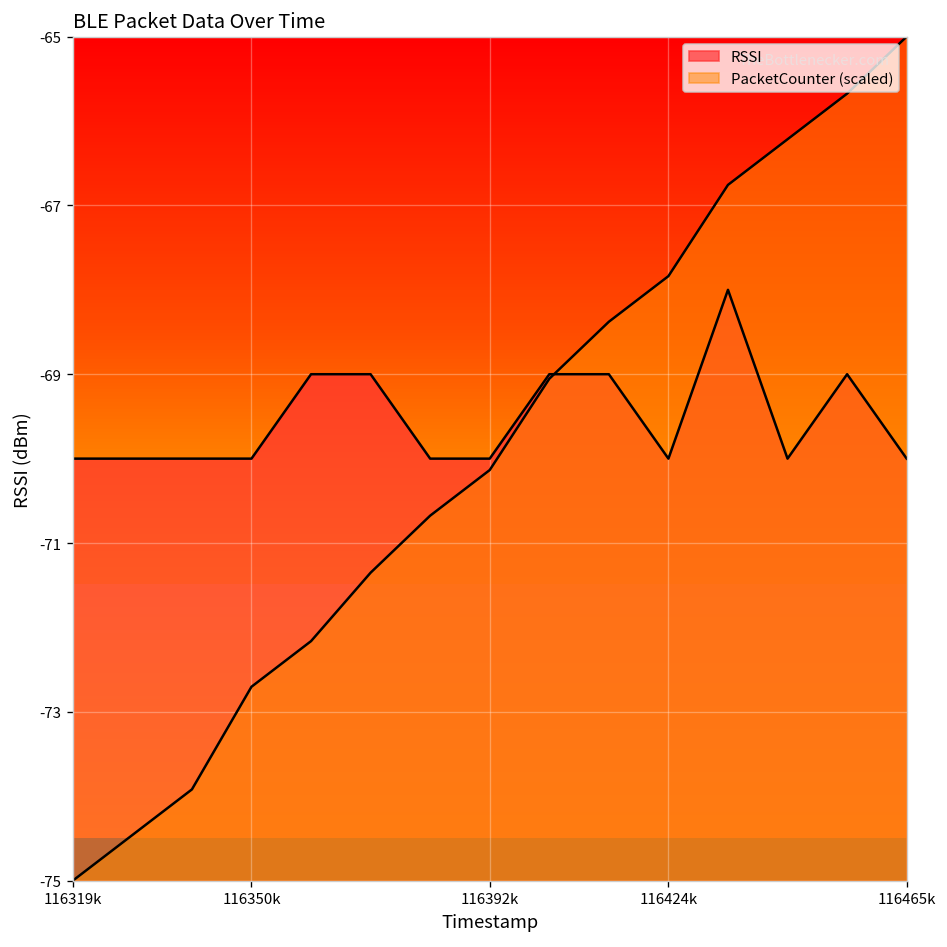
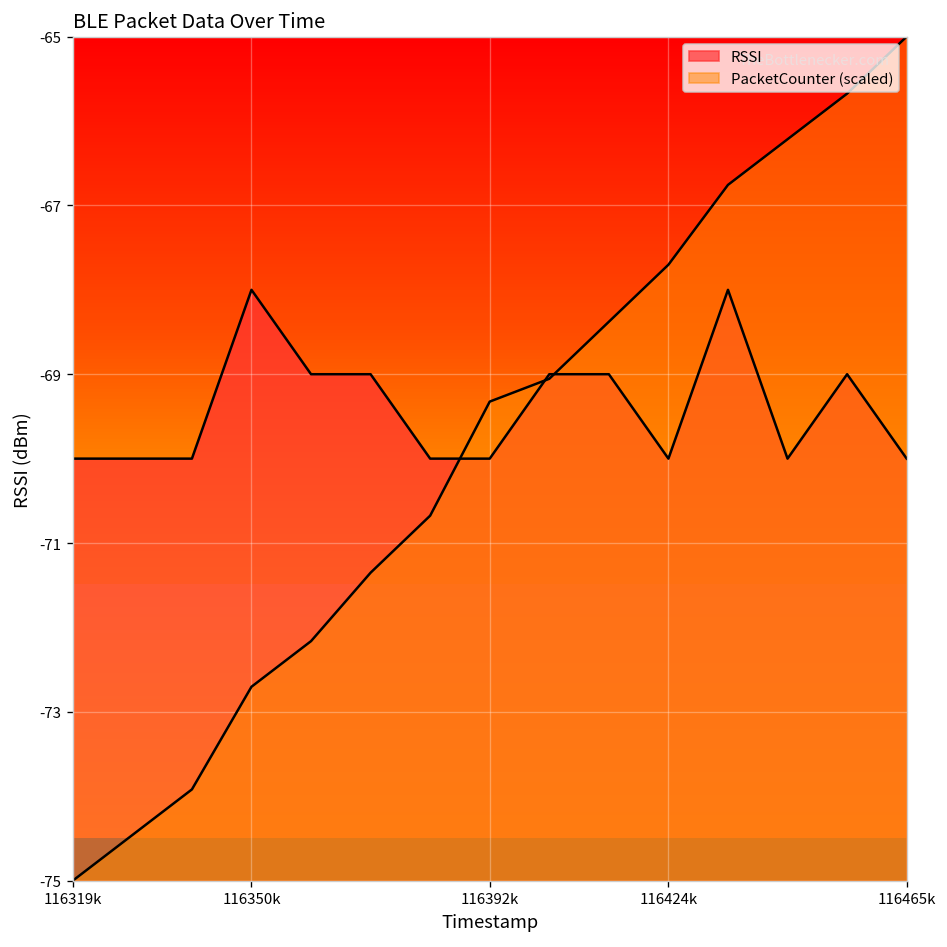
  {
    "RSSI": {
      "116319k": -70,
-     "116350k": -70,
+     "116350k": -68,
      "116392k": -70,
      "116424k": -70,
      "116465k": -70
    },
    "PacketCounter (scaled)": {
      "116319k": -75.0,
      "116350k": -72.7,
-     "116392k": -70.1,
-     "116424k": -67.8,
+     "116392k": -69.3,
+     "116424k": -67.7,
      "116465k": -65.0
    }
  }
